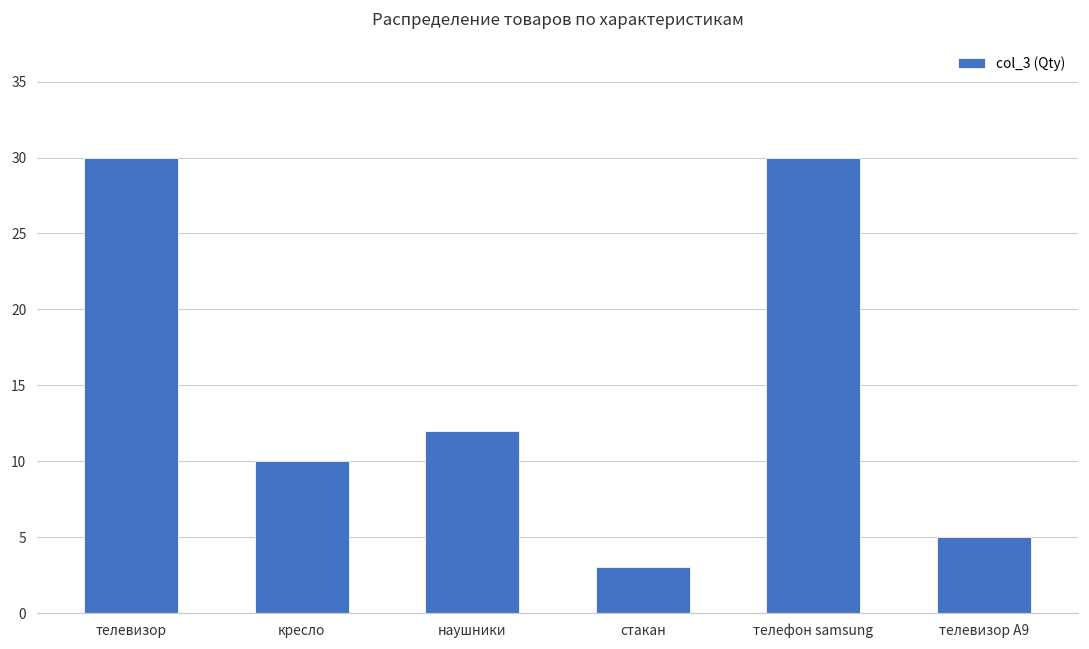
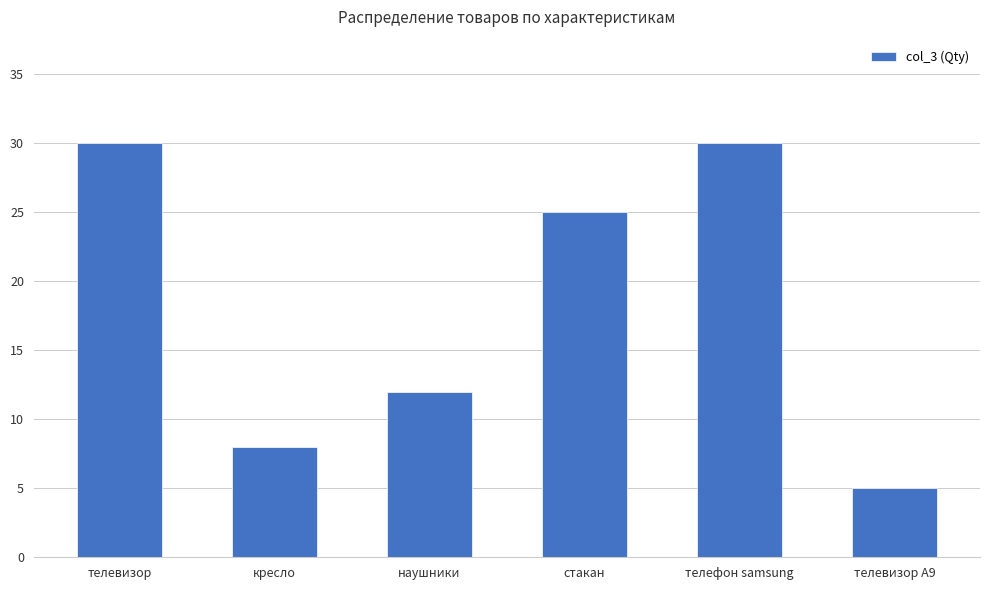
  {
    "телевизор": 30,
-   "кресло": 10,
+   "кресло": 8,
    "наушники": 12,
-   "стакан": 3,
+   "стакан": 25,
    "телефон samsung": 30,
    "телевизор A9": 5
  }
